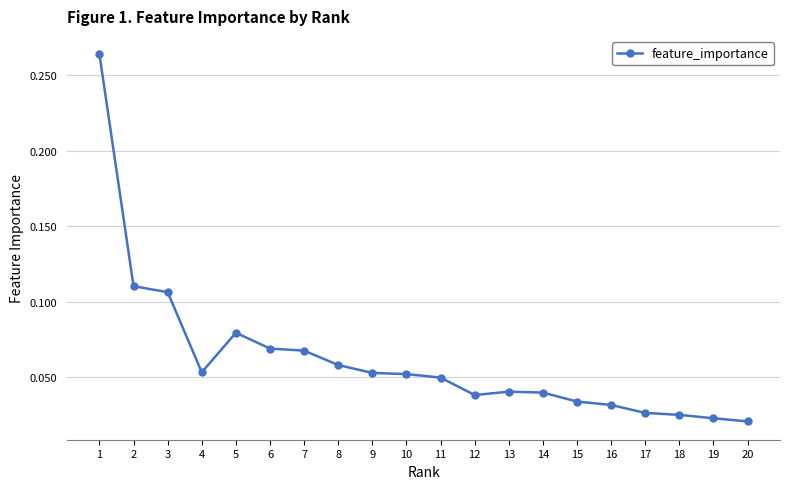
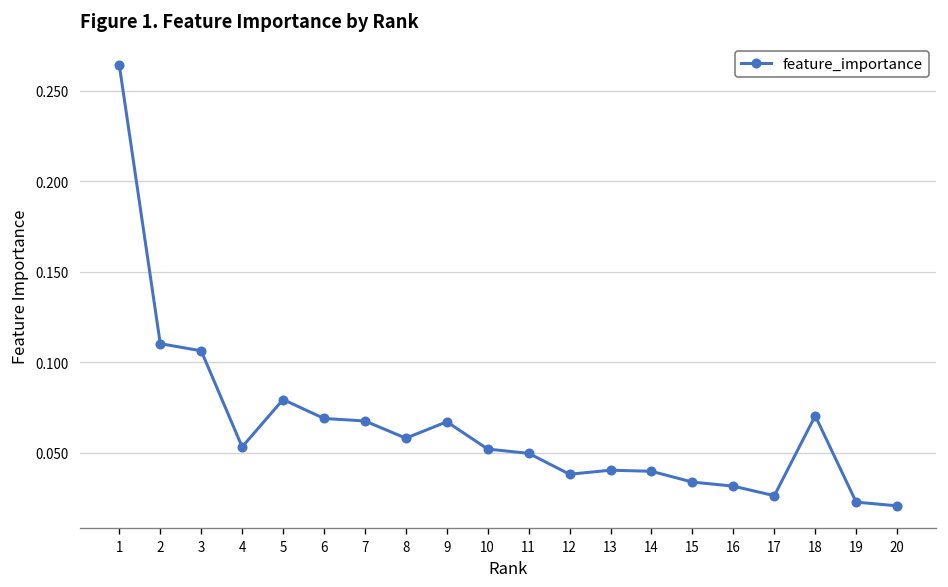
  {
    "1": 0.264,
    "2": 0.110,
    "3": 0.106,
    "4": 0.053,
    "5": 0.079,
    "6": 0.069,
    "7": 0.068,
    "8": 0.058,
-   "9": 0.053,
+   "9": 0.067,
    "10": 0.052,
    "11": 0.050,
    "12": 0.038,
    "13": 0.040,
    "14": 0.040,
    "15": 0.034,
    "16": 0.032,
    "17": 0.026,
-   "18": 0.025,
+   "18": 0.070,
    "19": 0.023,
    "20": 0.021
  }
